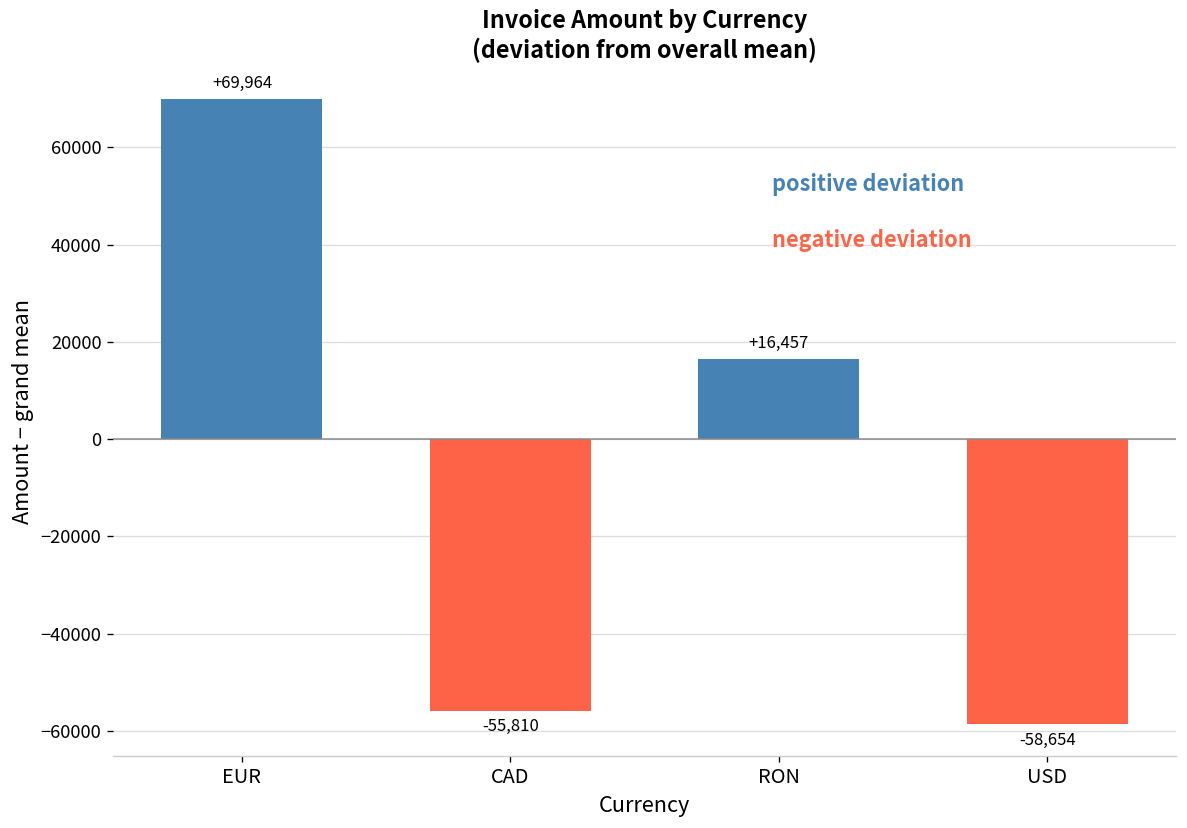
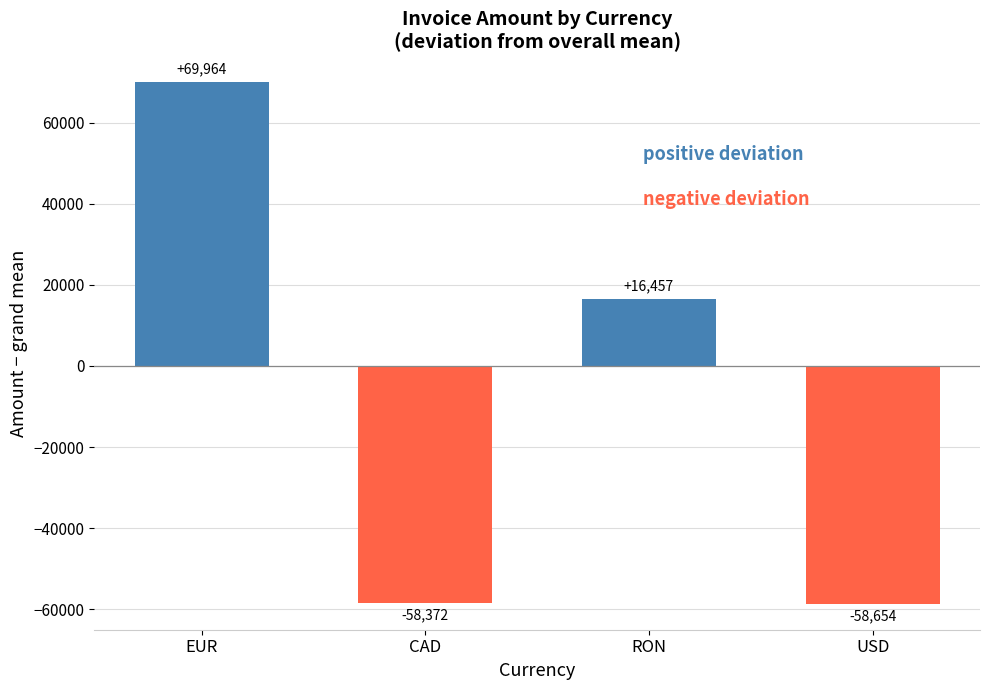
  {
    "EUR": "+69,964",
-   "CAD": "-55,810",
+   "CAD": "-58,372",
    "RON": "+16,457",
    "USD": "-58,654"
  }
